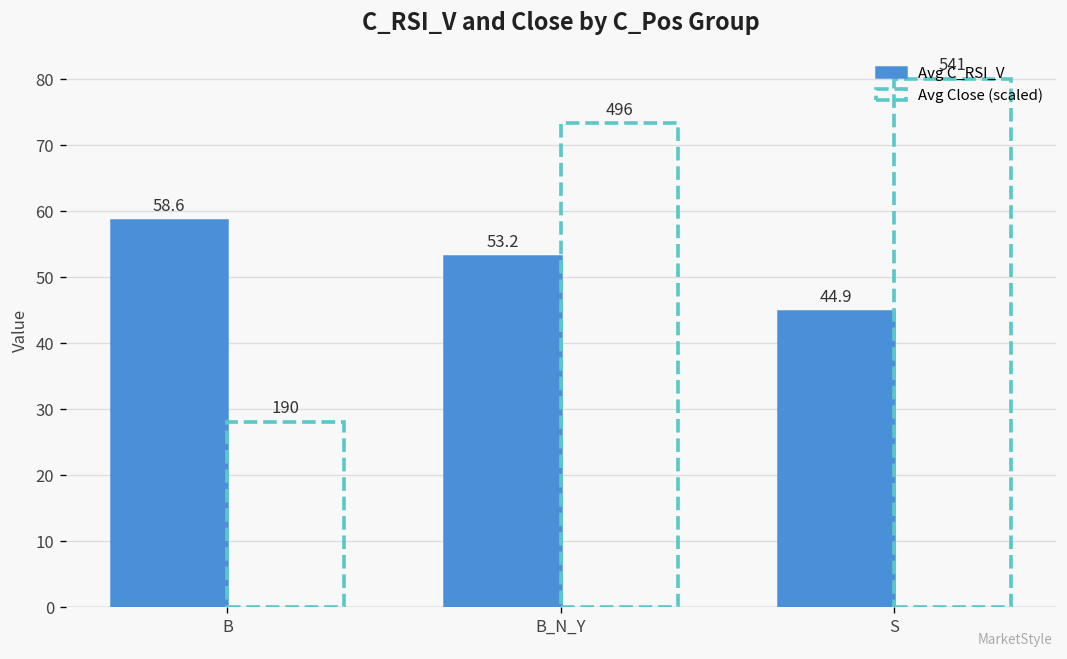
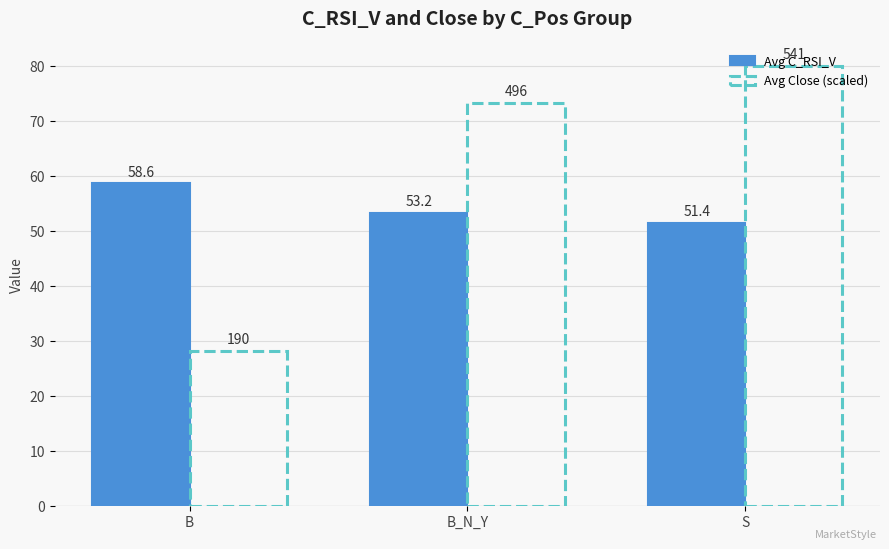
  {
    "Avg C_RSI_V": {
      "B": 58.6,
      "B_N_Y": 53.2,
-     "S": 44.9
+     "S": 51.4
    }
  }
